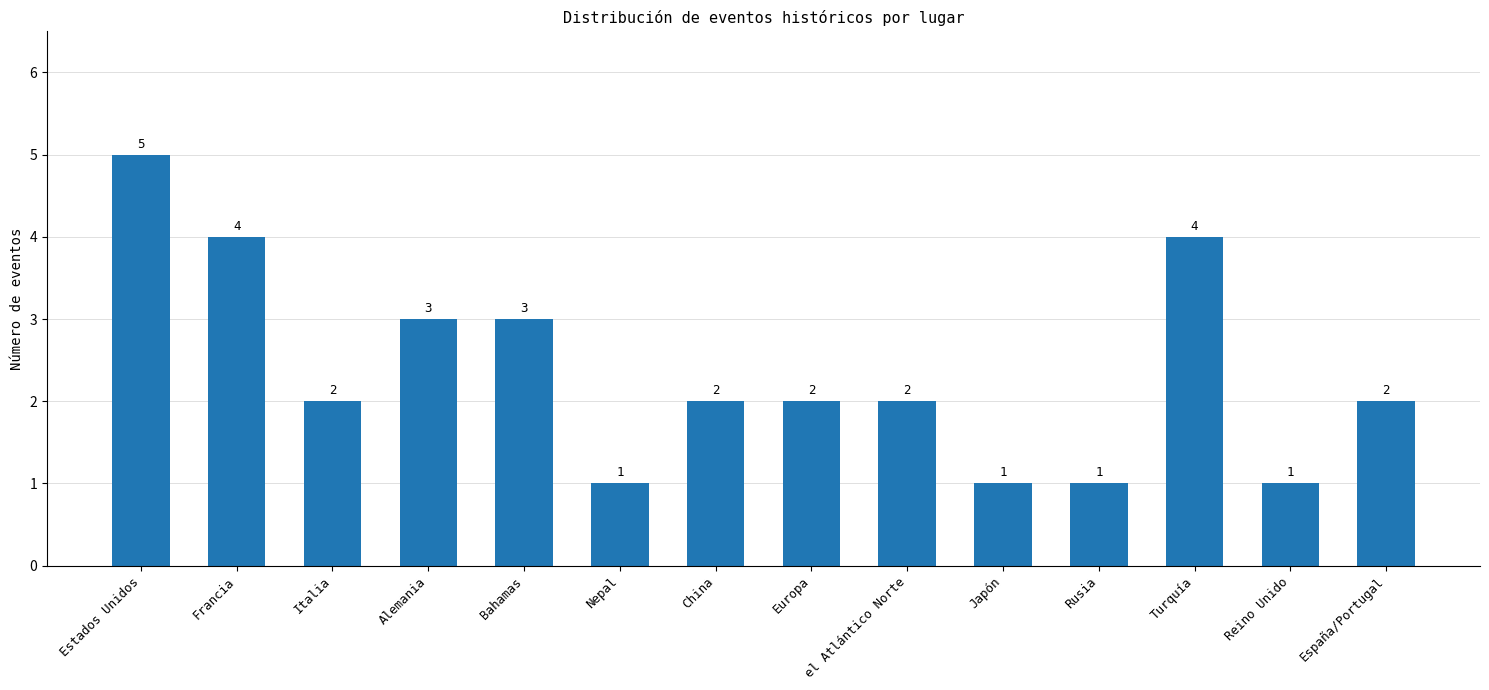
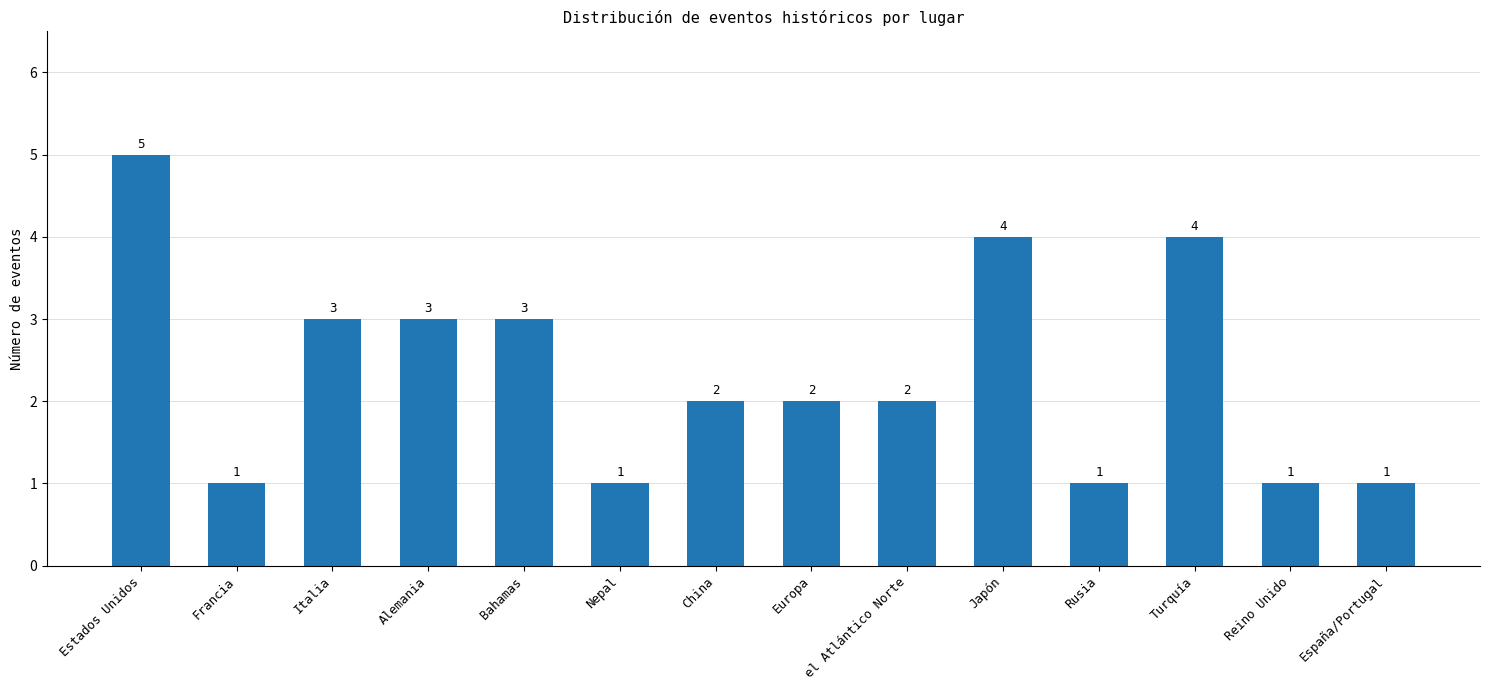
  {
    "Estados Unidos": 5,
-   "Francia": 4,
-   "Italia": 2,
+   "Francia": 1,
+   "Italia": 3,
    "Alemania": 3,
    "Bahamas": 3,
    "Nepal": 1,
    "China": 2,
    "Europa": 2,
    "el Atlántico Norte": 2,
-   "Japón": 1,
+   "Japón": 4,
    "Rusia": 1,
    "Turquía": 4,
    "Reino Unido": 1,
-   "España/Portugal": 2
+   "España/Portugal": 1
  }
